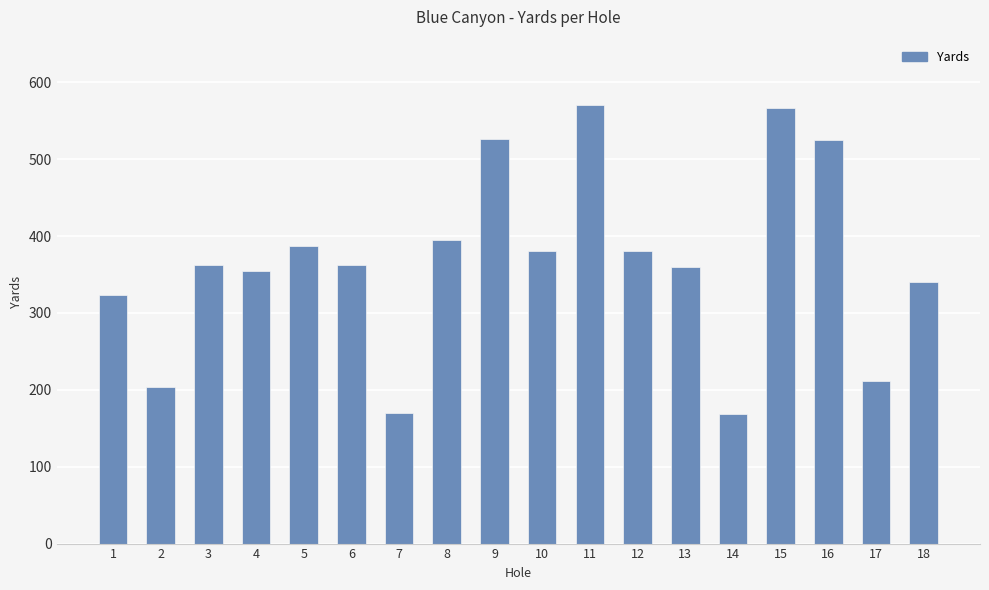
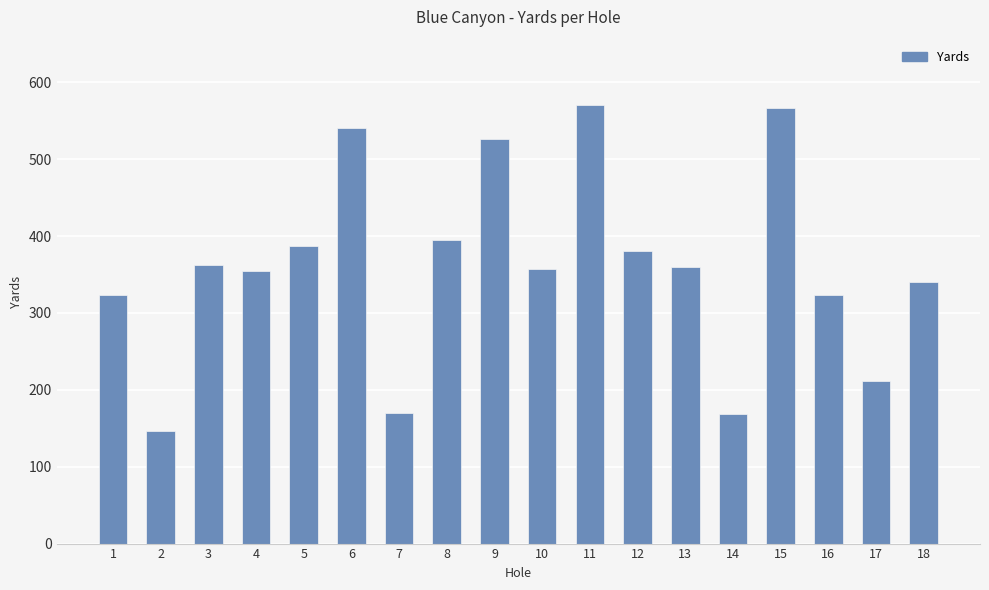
  {
    "1": 320,
-   "2": 200,
+   "2": 150,
    "3": 360,
    "4": 350,
    "5": 390,
-   "6": 360,
+   "6": 540,
    "7": 170,
    "8": 400,
    "9": 530,
-   "10": 380,
+   "10": 360,
    "11": 570,
    "12": 380,
    "13": 360,
    "14": 170,
    "15": 570,
-   "16": 530,
+   "16": 320,
    "17": 210,
    "18": 340
  }
